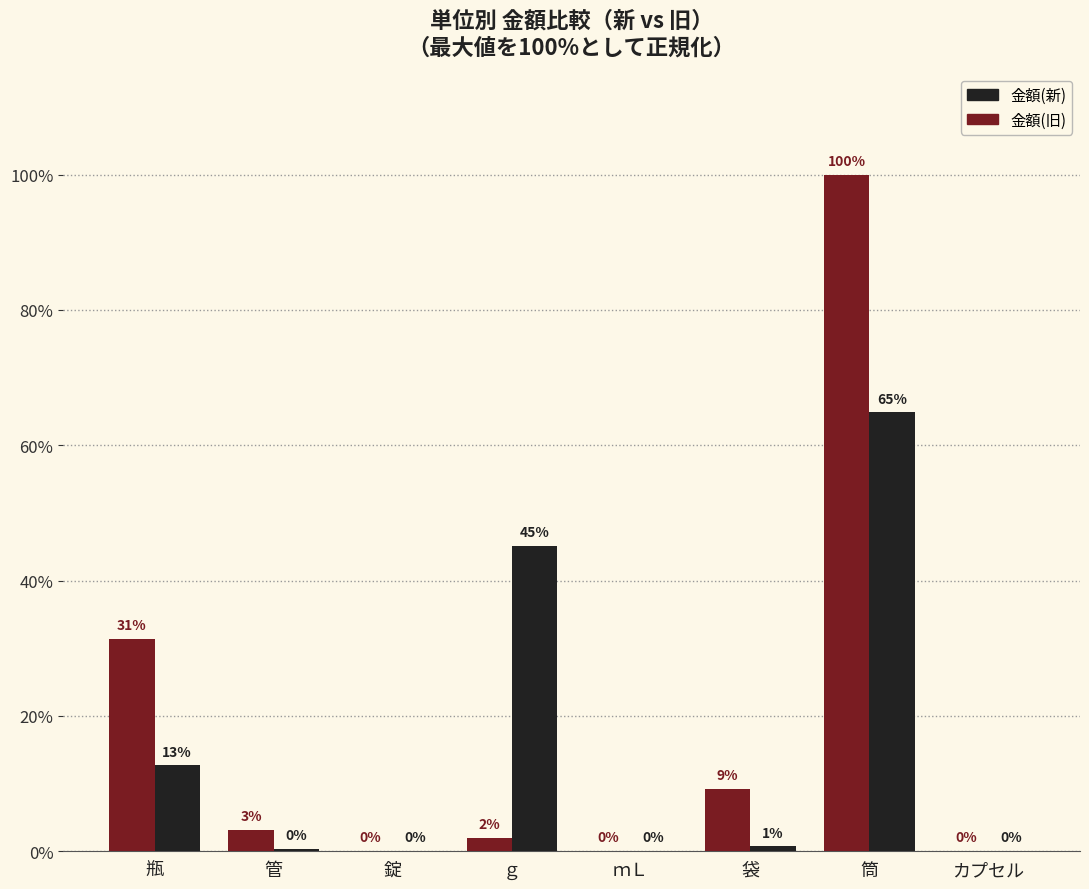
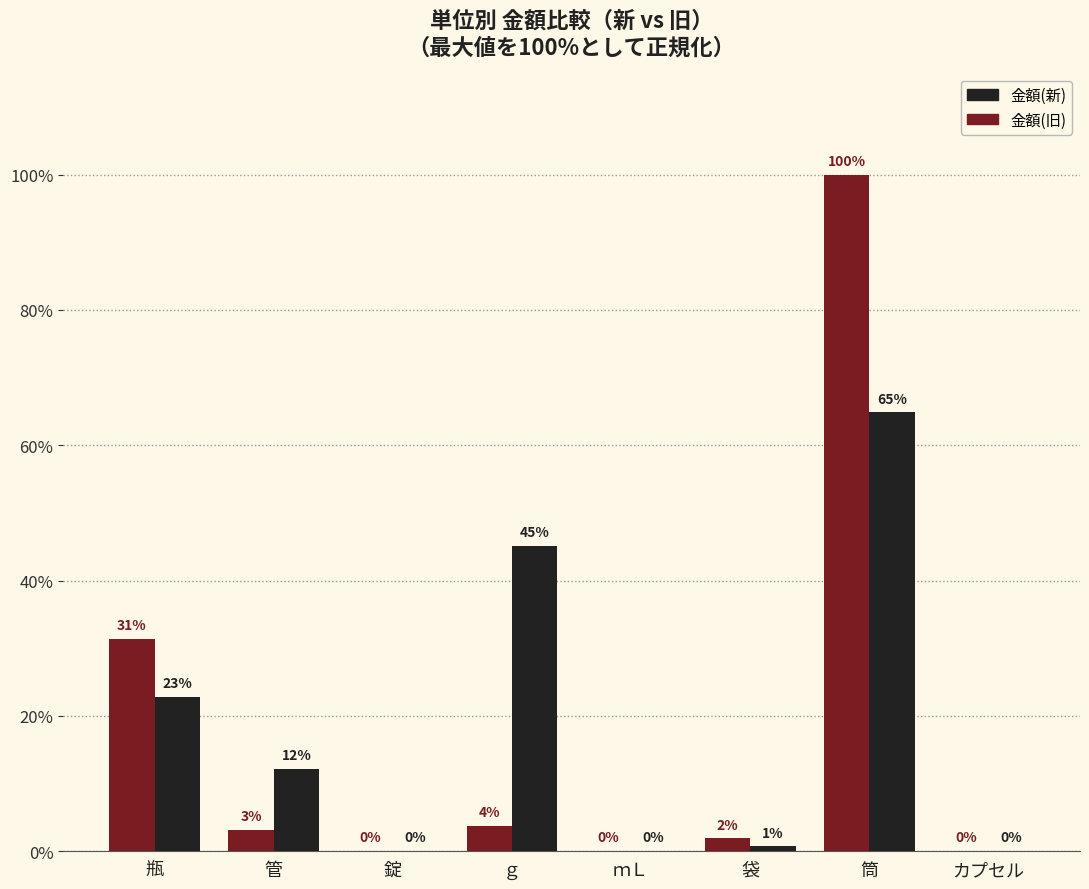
  {
    "金額(新)": {
-     "瓶": "13%",
-     "管": "0%",
+     "瓶": "23%",
+     "管": "12%",
      "錠": "0%",
      "ｇ": "45%",
      "ｍＬ": "0%",
      "袋": "1%",
      "筒": "65%",
      "カプセル": "0%"
    },
    "金額(旧)": {
      "瓶": "31%",
      "管": "3%",
      "錠": "0%",
-     "ｇ": "2%",
+     "ｇ": "4%",
      "ｍＬ": "0%",
-     "袋": "9%",
+     "袋": "2%",
      "筒": "100%",
      "カプセル": "0%"
    }
  }
